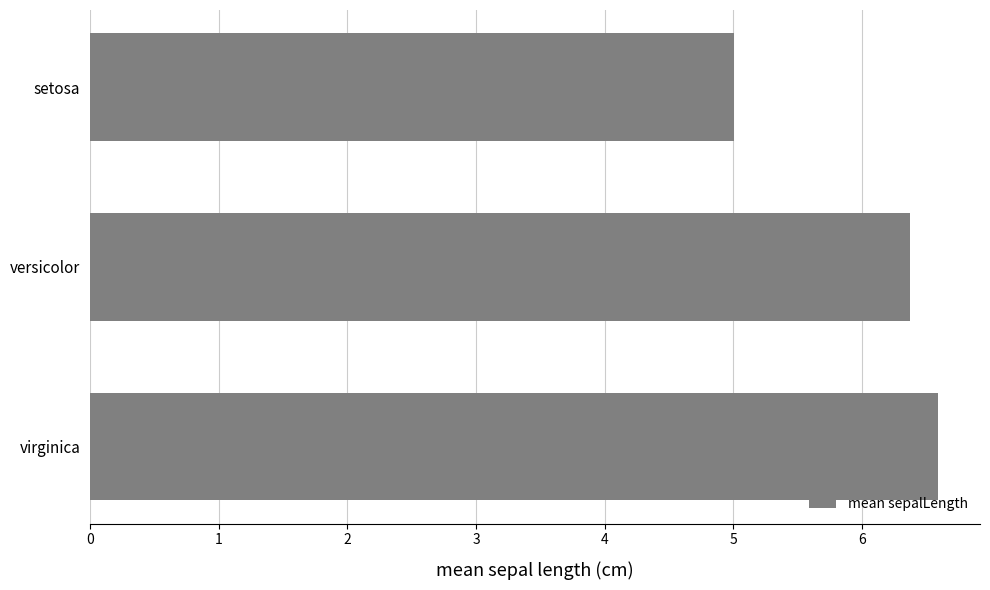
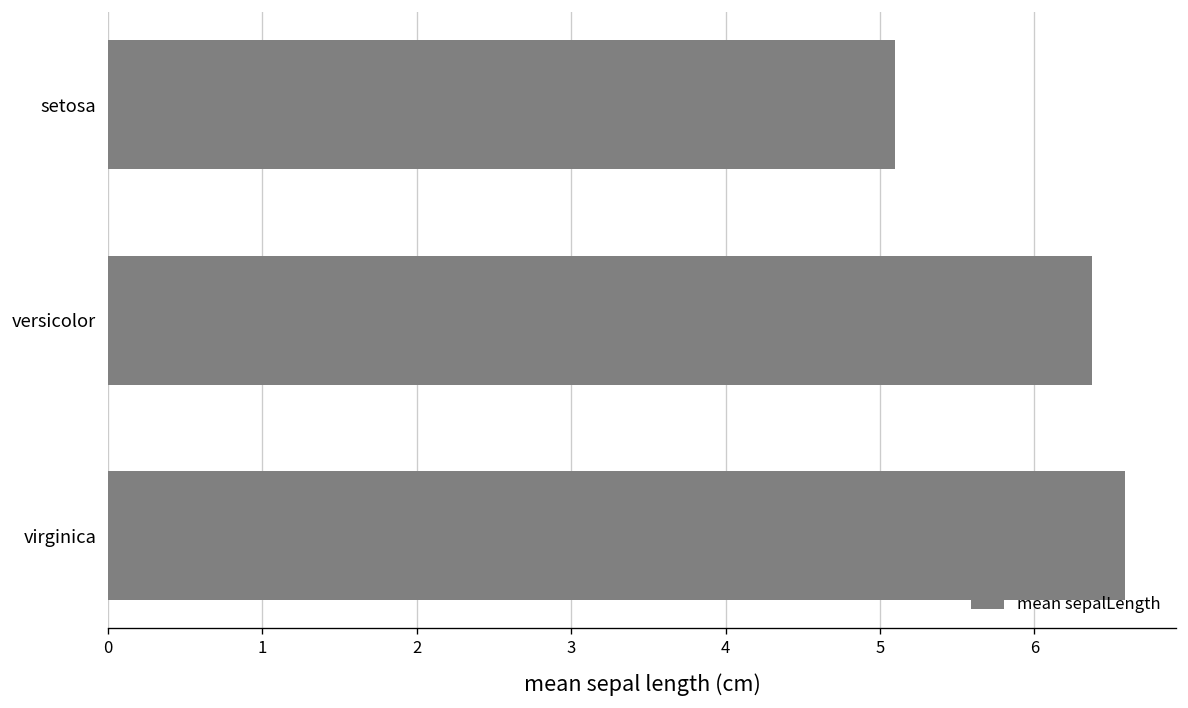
  {
-   "setosa": 5.01,
+   "setosa": 5.10,
    "versicolor": 6.37,
    "virginica": 6.59
  }
